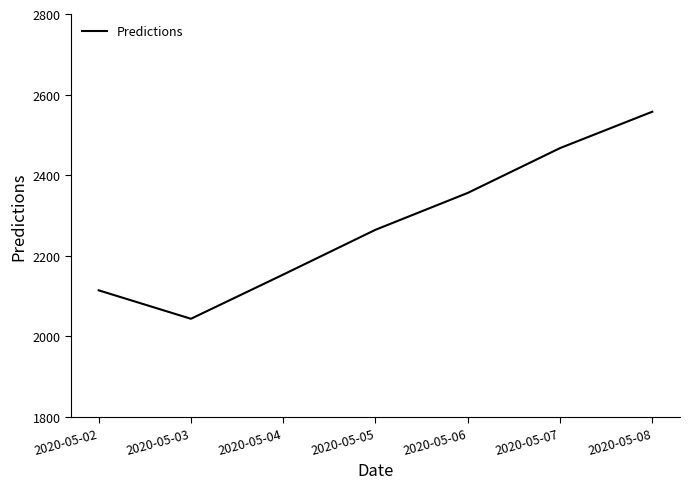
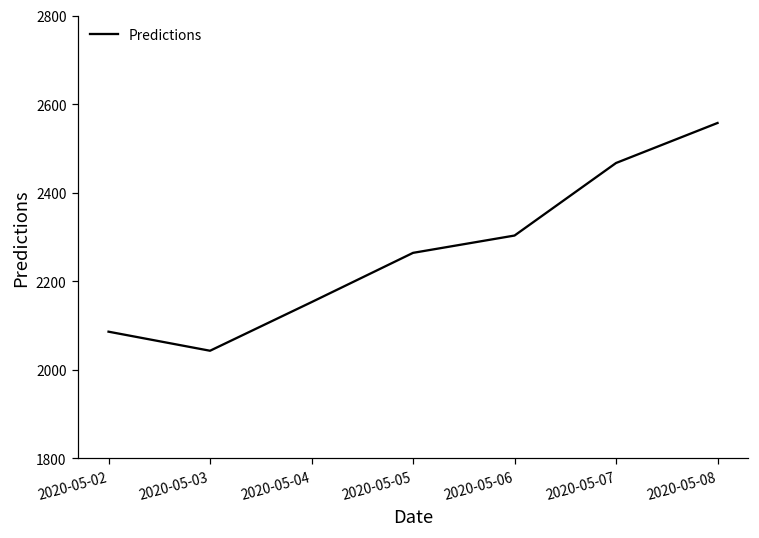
  {
-   "2020-05-02": 2110,
+   "2020-05-02": 2090,
    "2020-05-03": 2040,
    "2020-05-04": 2150,
    "2020-05-05": 2260,
-   "2020-05-06": 2360,
+   "2020-05-06": 2300,
    "2020-05-07": 2470,
    "2020-05-08": 2560
  }
